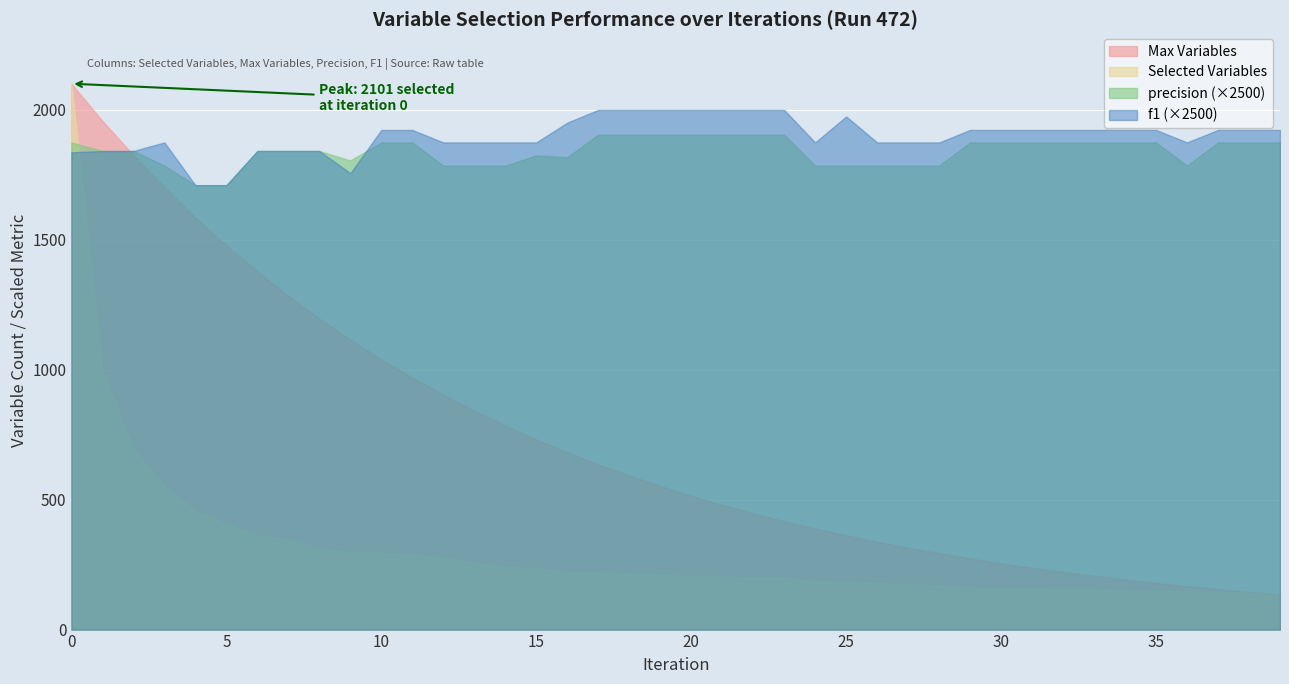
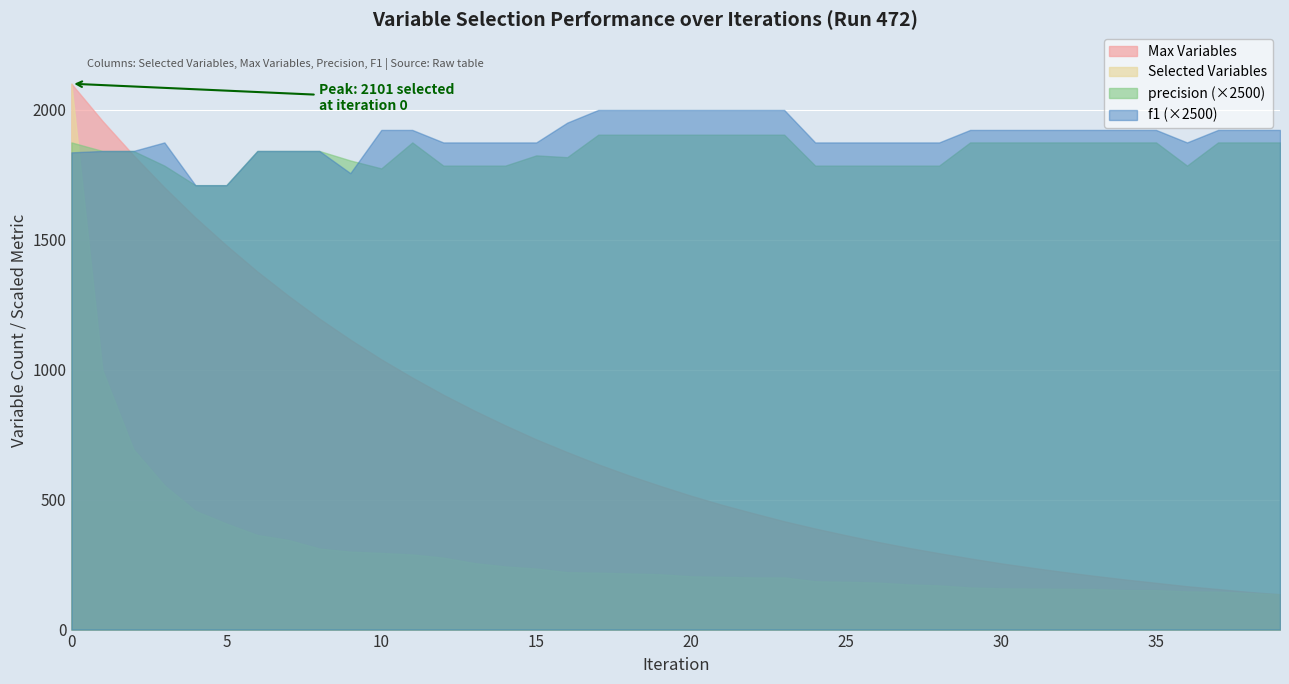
  {
    "precision (×2500)": {
      "0": 1880,
-     "10": 1880,
+     "10": 1780,
      "15": 1830,
      "20": 1900,
      "25": 1790,
      "30": 1880,
      "35": 1880
    },
    "f1 (×2500)": {
      "0": 1840,
      "10": 1920,
      "15": 1880,
      "20": 2000,
-     "25": 1980,
+     "25": 1880,
      "30": 1920,
      "35": 1920
    }
  }
